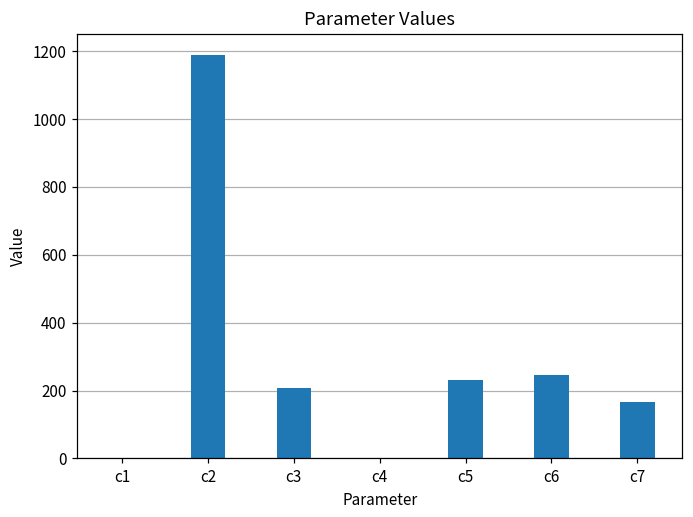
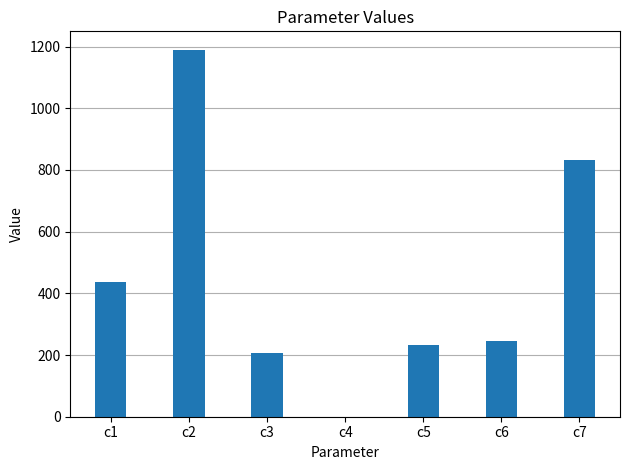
  {
-   "c1": 0,
+   "c1": 440,
    "c2": 1190,
    "c3": 210,
    "c5": 230,
    "c6": 250,
-   "c7": 170
+   "c7": 830
  }
